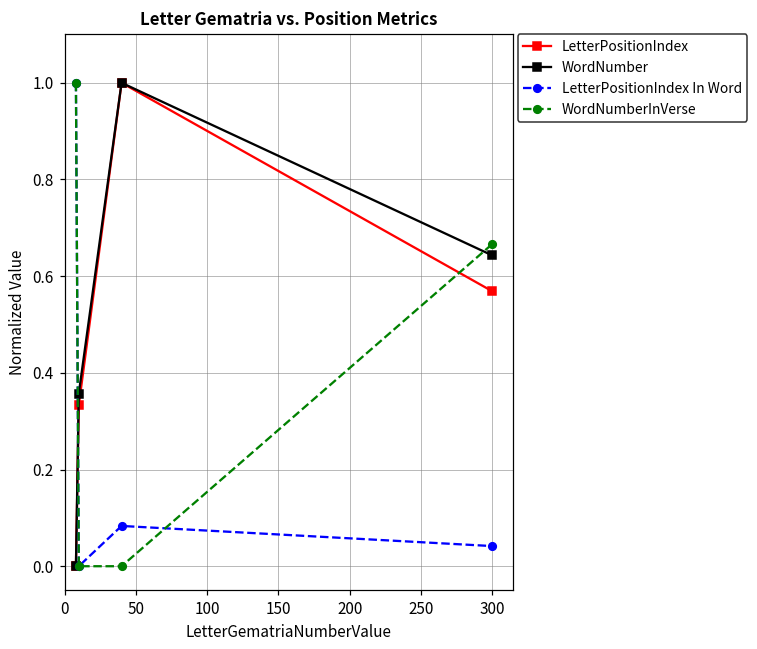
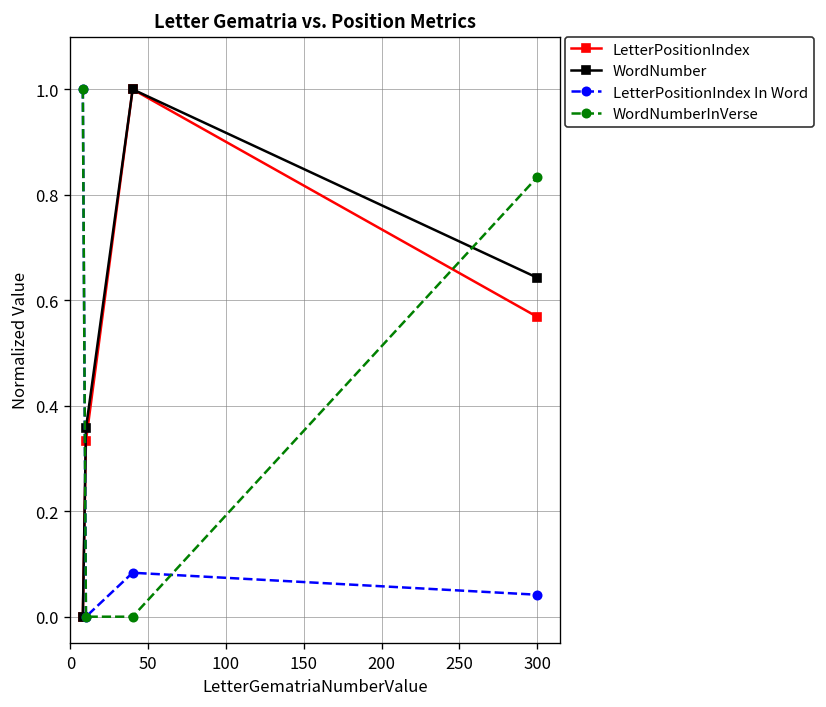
  {
    "LetterPositionIndex": {
      "300": 0.57
    },
    "WordNumber": {
      "300": 0.64
    },
    "LetterPositionIndex In Word": {
      "300": 0.04
    },
    "WordNumberInVerse": {
-     "300": 0.67
+     "300": 0.83
    }
  }
